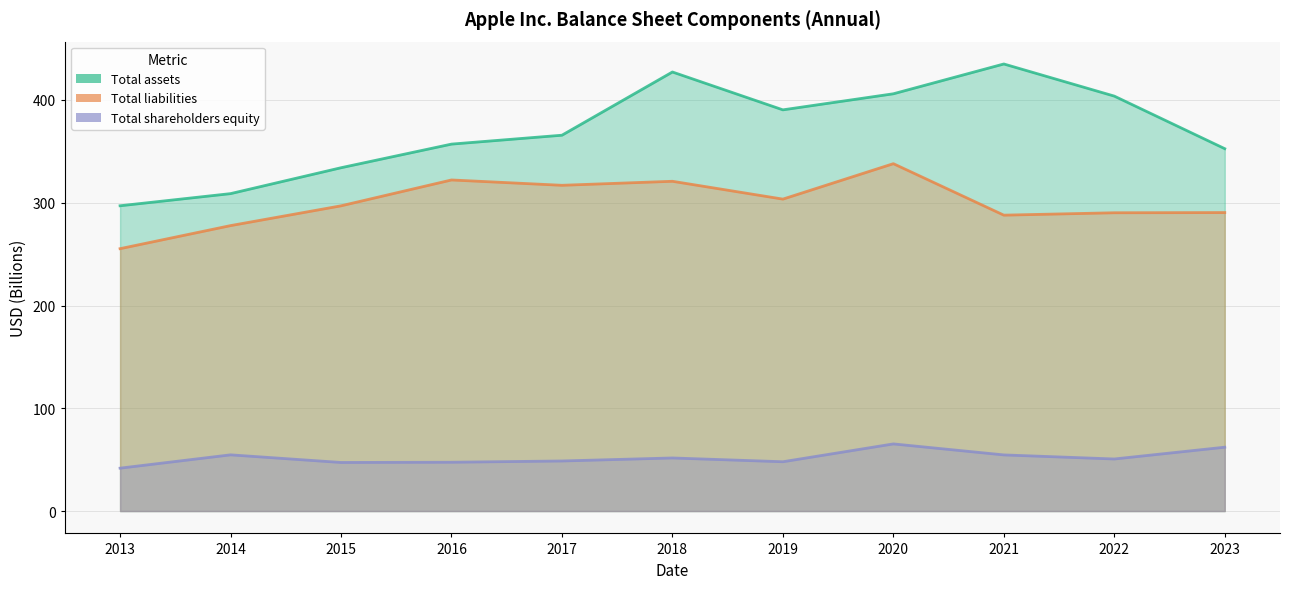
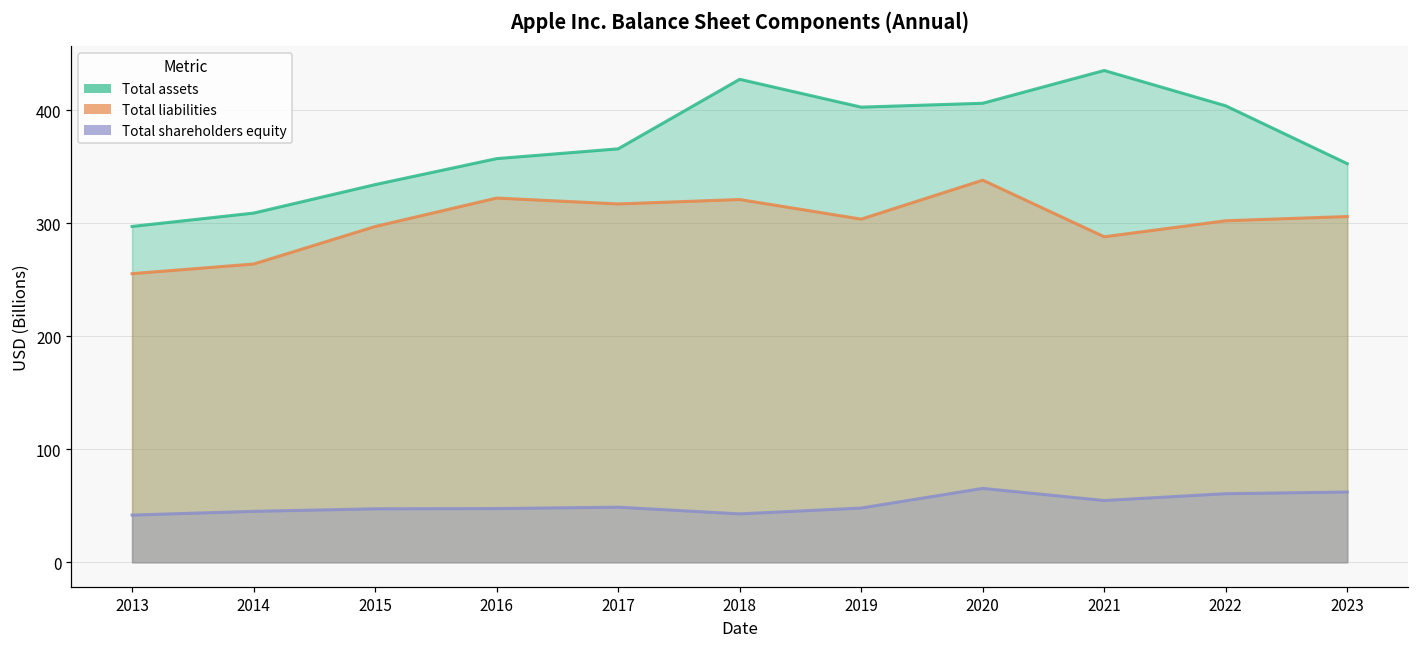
  {
    "Total assets": {
      "2013": 297,
      "2014": 309,
      "2015": 334,
      "2016": 357,
      "2017": 366,
      "2018": 427,
-     "2019": 390,
+     "2019": 403,
      "2020": 406,
      "2021": 435,
      "2022": 404,
      "2023": 353
    },
    "Total liabilities": {
      "2013": 255,
-     "2014": 278,
+     "2014": 264,
      "2015": 297,
      "2016": 322,
      "2017": 317,
      "2018": 321,
      "2019": 304,
      "2020": 338,
      "2021": 288,
-     "2022": 290,
-     "2023": 290
+     "2022": 302,
+     "2023": 306
    },
    "Total shareholders equity": {
      "2013": 42,
-     "2014": 55,
+     "2014": 45,
      "2015": 47,
      "2016": 48,
      "2017": 49,
-     "2018": 52,
+     "2018": 43,
      "2019": 48,
      "2020": 65,
      "2021": 55,
-     "2022": 51,
+     "2022": 61,
      "2023": 62
    }
  }
